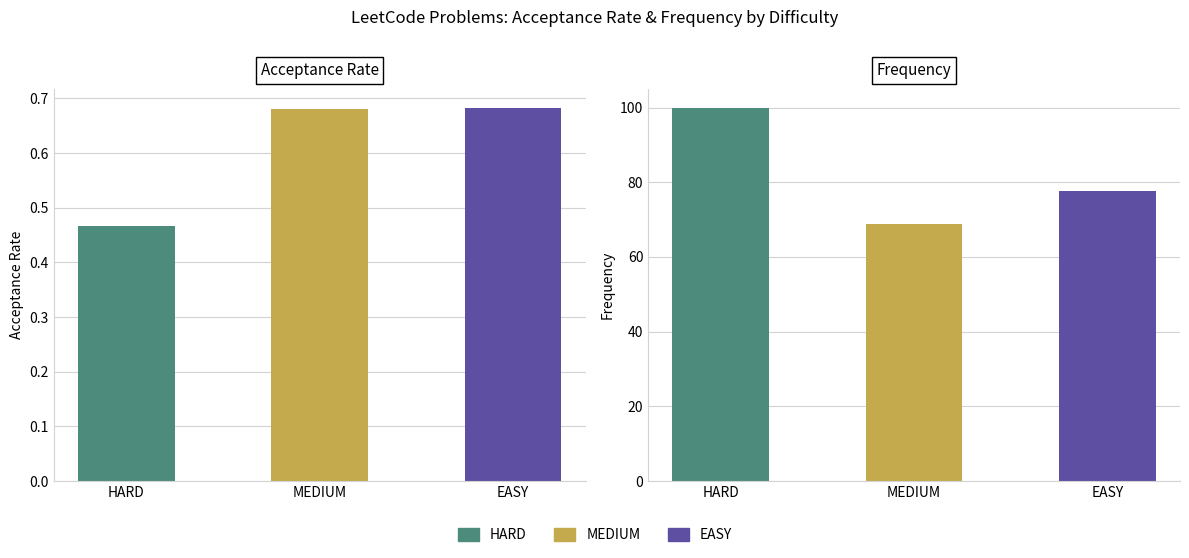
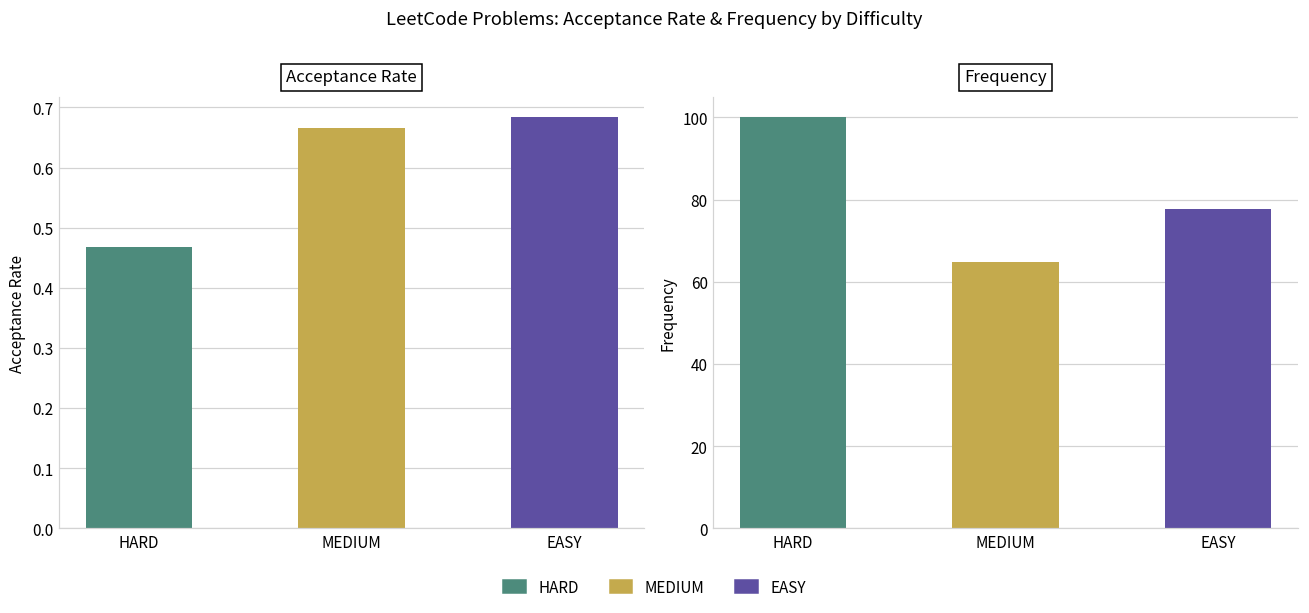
  {
    "Acceptance Rate": {
      "HARD": 0.47,
-     "MEDIUM": 0.68,
+     "MEDIUM": 0.67,
      "EASY": 0.68
    },
    "Frequency": {
      "HARD": 100,
-     "MEDIUM": 69,
+     "MEDIUM": 65,
      "EASY": 78
    }
  }
